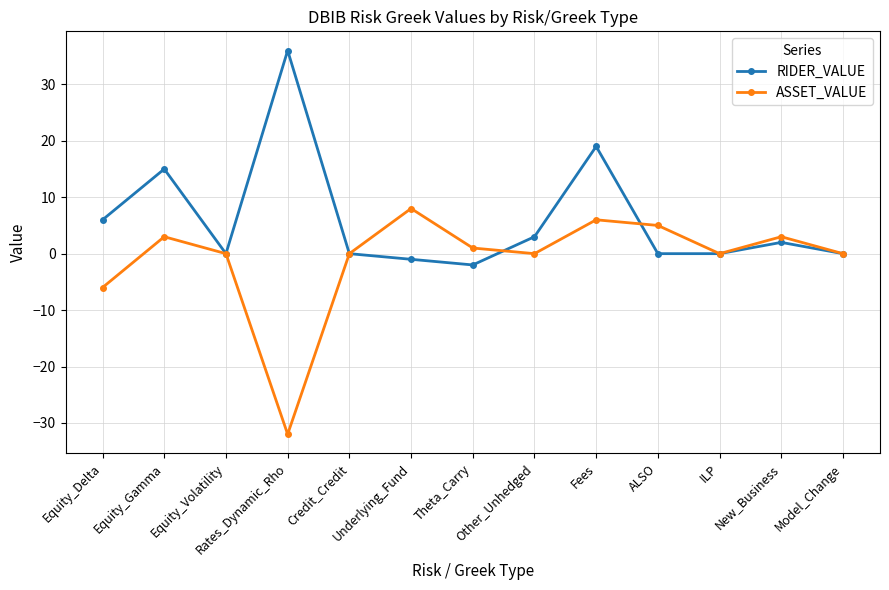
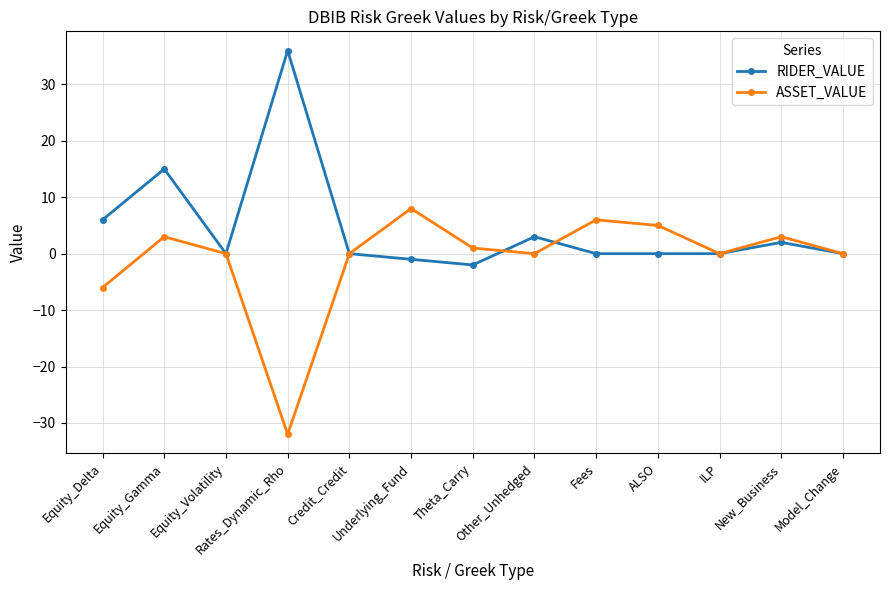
  {
    "RIDER_VALUE": {
      "Equity_Delta": 6,
      "Equity_Gamma": 15,
      "Rates_Dynamic_Rho": 36,
      "Underlying_Fund": -1,
      "Theta_Carry": -2,
      "Other_Unhedged": 3,
-     "Fees": 19,
+     "Fees": 0,
      "ALSO": 0,
      "New_Business": 2
    },
    "ASSET_VALUE": {
      "Equity_Delta": -6,
      "Equity_Gamma": 3,
      "Rates_Dynamic_Rho": -32,
      "Underlying_Fund": 8,
      "Theta_Carry": 1,
      "Other_Unhedged": 0,
      "Fees": 6,
      "ALSO": 5,
      "New_Business": 3
    }
  }
